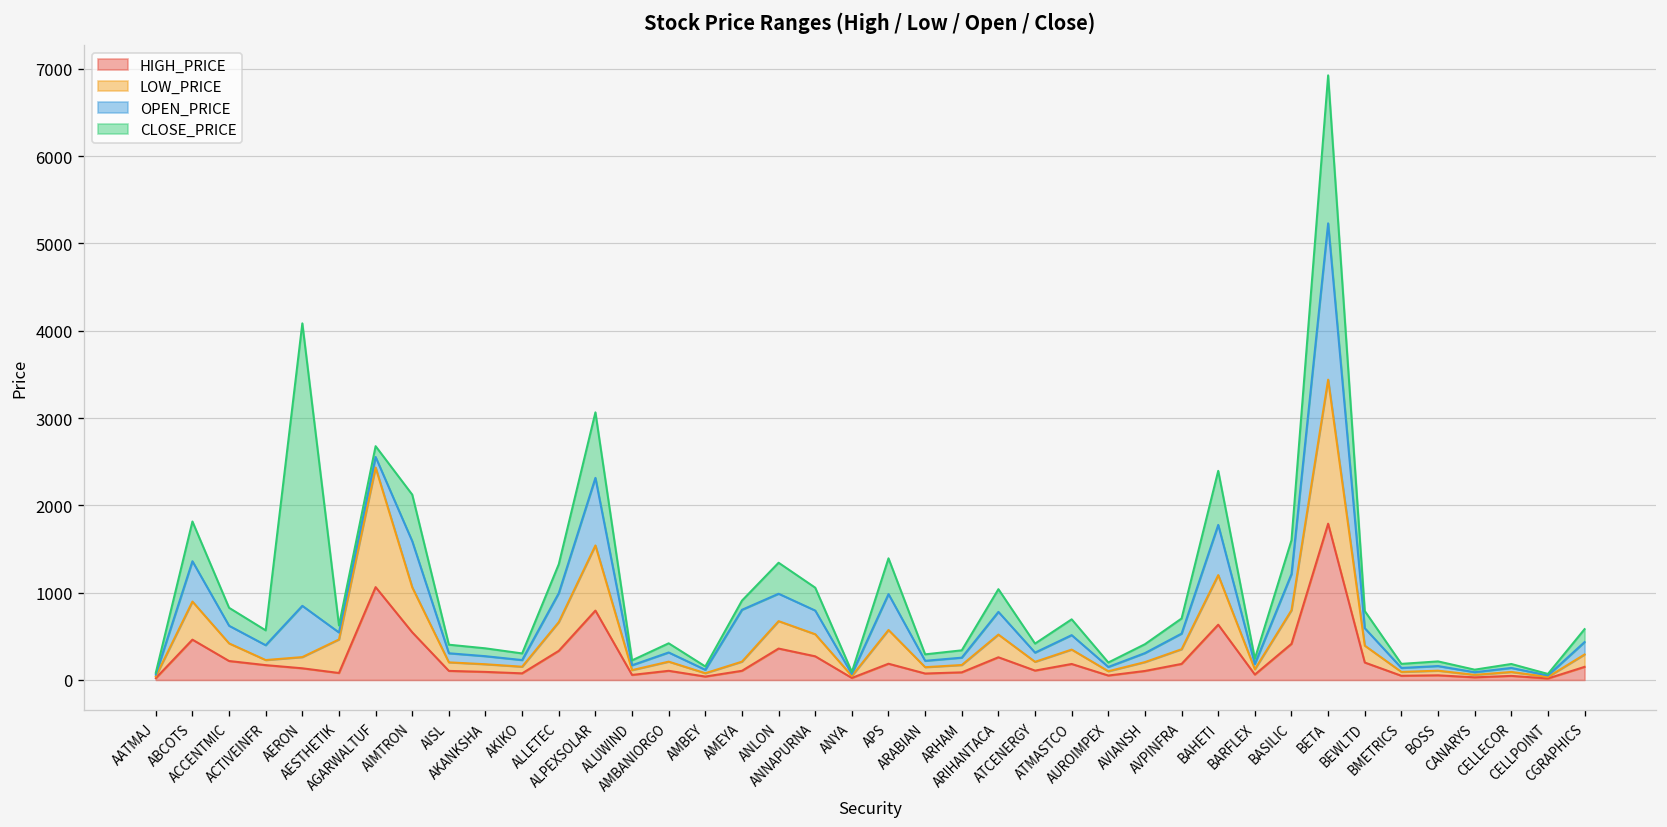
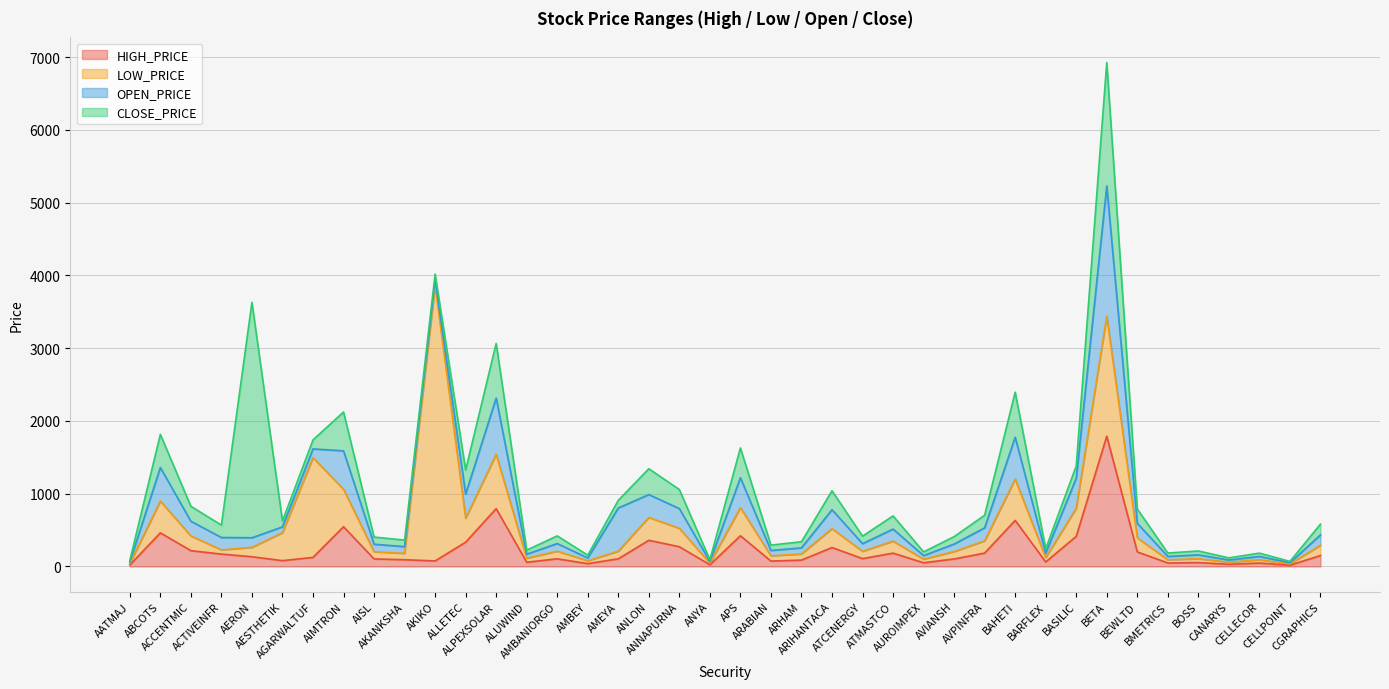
  {
    "HIGH_PRICE": {
      "ABCOTS": 500,
      "ACCENTMIC": 200,
      "ACTIVEINFR": 200,
      "AERON": 100,
      "AESTHETIK": 100,
-     "AGARWALTUF": 1100,
+     "AGARWALTUF": 100,
      "AIMTRON": 500,
      "AISL": 100,
      "AKANKSHA": 100,
      "AKIKO": 100,
      "ALLETEC": 300,
      "ALPEXSOLAR": 800,
      "ALUWIND": 100,
      "AMBANIORGO": 100,
      "AMBEY": 0,
      "AMEYA": 100,
      "ANLON": 400,
      "ANNAPURNA": 300,
-     "APS": 200,
+     "APS": 400,
      "ARABIAN": 100,
      "ARHAM": 100,
      "ARIHANTACA": 300,
      "ATCENERGY": 100,
      "ATMASTCO": 200,
      "AUROIMPEX": 100,
      "AVIANSH": 100,
      "AVPINFRA": 200,
      "BAHETI": 600,
      "BARFLEX": 100,
      "BASILIC": 400,
      "BETA": 1800,
      "BEWLTD": 200,
      "BMETRICS": 0,
      "BOSS": 100,
      "CELLECOR": 0,
      "CGRAPHICS": 200
    },
    "LOW_PRICE": {
      "ABCOTS": 400,
      "ACCENTMIC": 200,
      "ACTIVEINFR": 100,
      "AERON": 100,
      "AESTHETIK": 400,
      "AGARWALTUF": 1400,
      "AIMTRON": 500,
      "AISL": 100,
      "AKANKSHA": 100,
-     "AKIKO": 100,
+     "AKIKO": 3800,
      "ALLETEC": 300,
      "ALPEXSOLAR": 700,
      "ALUWIND": 100,
      "AMBANIORGO": 100,
      "AMBEY": 0,
      "AMEYA": 100,
      "ANLON": 300,
      "ANNAPURNA": 300,
      "APS": 400,
      "ARABIAN": 100,
      "ARHAM": 100,
      "ARIHANTACA": 300,
      "ATCENERGY": 100,
      "ATMASTCO": 200,
      "AUROIMPEX": 0,
      "AVIANSH": 100,
      "AVPINFRA": 200,
      "BAHETI": 600,
      "BARFLEX": 100,
      "BASILIC": 400,
      "BETA": 1600,
      "BEWLTD": 200,
      "BMETRICS": 0,
      "BOSS": 100,
      "CELLECOR": 0,
      "CGRAPHICS": 100
    },
    "OPEN_PRICE": {
      "ABCOTS": 500,
      "ACCENTMIC": 200,
      "ACTIVEINFR": 200,
-     "AERON": 600,
+     "AERON": 100,
      "AESTHETIK": 100,
      "AGARWALTUF": 100,
      "AIMTRON": 500,
      "AISL": 100,
      "AKANKSHA": 100,
      "AKIKO": 100,
      "ALLETEC": 300,
      "ALPEXSOLAR": 800,
      "ALUWIND": 100,
      "AMBANIORGO": 100,
      "AMBEY": 0,
      "AMEYA": 600,
      "ANLON": 300,
      "ANNAPURNA": 300,
      "APS": 400,
      "ARABIAN": 100,
      "ARHAM": 100,
      "ARIHANTACA": 300,
      "ATCENERGY": 100,
      "ATMASTCO": 200,
      "AUROIMPEX": 0,
      "AVIANSH": 100,
      "AVPINFRA": 200,
      "BAHETI": 600,
      "BARFLEX": 100,
      "BASILIC": 400,
      "BETA": 1800,
      "BEWLTD": 200,
      "BMETRICS": 0,
      "BOSS": 100,
      "CELLECOR": 0,
      "CGRAPHICS": 100
    },
    "CLOSE_PRICE": {
      "ABCOTS": 500,
      "ACCENTMIC": 200,
      "ACTIVEINFR": 200,
      "AERON": 3200,
      "AESTHETIK": 100,
      "AGARWALTUF": 100,
      "AIMTRON": 500,
      "AISL": 100,
      "AKANKSHA": 100,
      "AKIKO": 100,
      "ALLETEC": 300,
      "ALPEXSOLAR": 800,
      "ALUWIND": 100,
      "AMBANIORGO": 100,
      "AMBEY": 0,
      "AMEYA": 100,
      "ANLON": 400,
      "ANNAPURNA": 300,
      "APS": 400,
      "ARABIAN": 100,
      "ARHAM": 100,
      "ARIHANTACA": 300,
      "ATCENERGY": 100,
      "ATMASTCO": 200,
      "AUROIMPEX": 100,
      "AVIANSH": 100,
      "AVPINFRA": 200,
      "BAHETI": 600,
      "BARFLEX": 100,
-     "BASILIC": 400,
+     "BASILIC": 200,
      "BETA": 1700,
      "BEWLTD": 200,
      "BMETRICS": 0,
      "BOSS": 100,
      "CELLECOR": 0,
      "CGRAPHICS": 100
    }
  }
